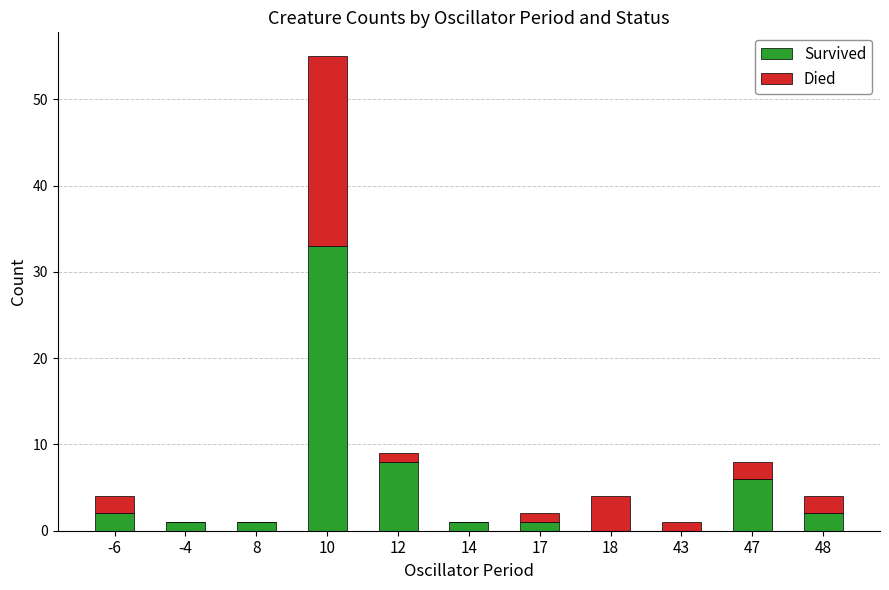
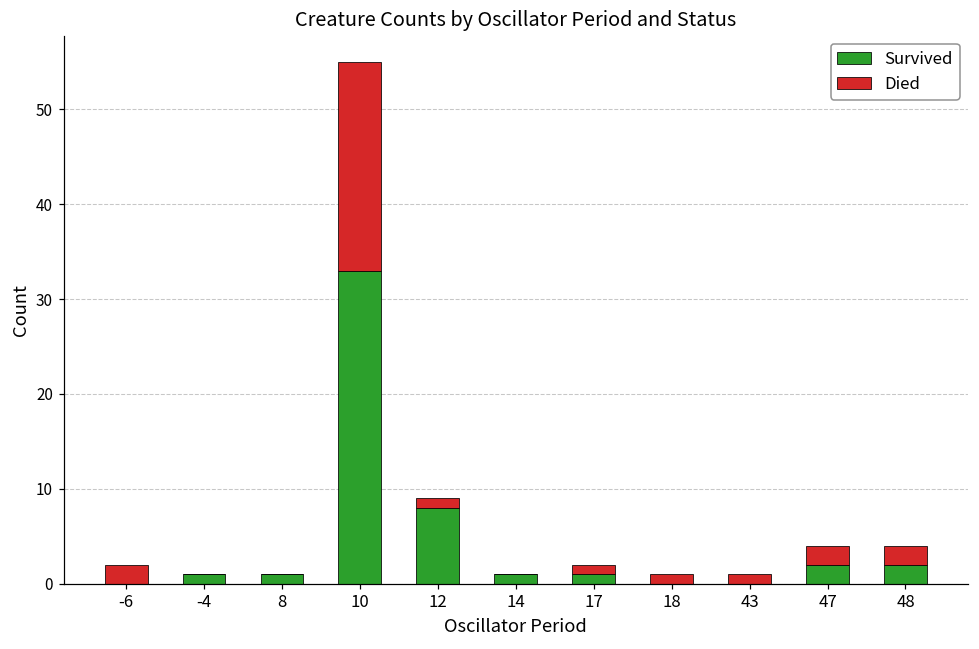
  {
    "Survived": {
-     "-6": 2,
+     "-6": 0,
      "-4": 1,
      "8": 1,
      "10": 33,
      "12": 8,
      "14": 1,
      "17": 1,
      "18": 0,
      "43": 0,
-     "47": 6,
+     "47": 2,
      "48": 2
    },
    "Died": {
      "-6": 2,
      "-4": 0,
      "8": 0,
      "10": 22,
      "12": 1,
      "14": 0,
      "17": 1,
-     "18": 4,
+     "18": 1,
      "43": 1,
      "47": 2,
      "48": 2
    }
  }
